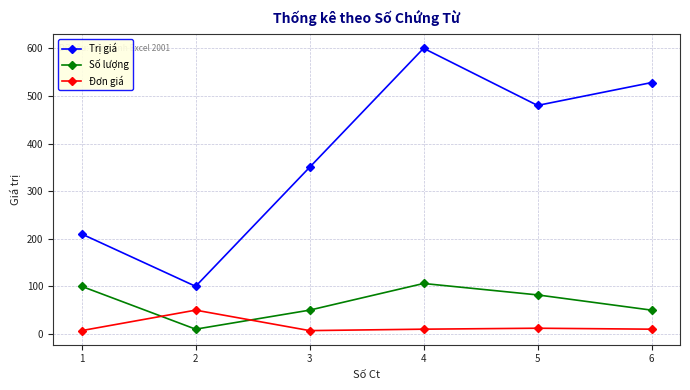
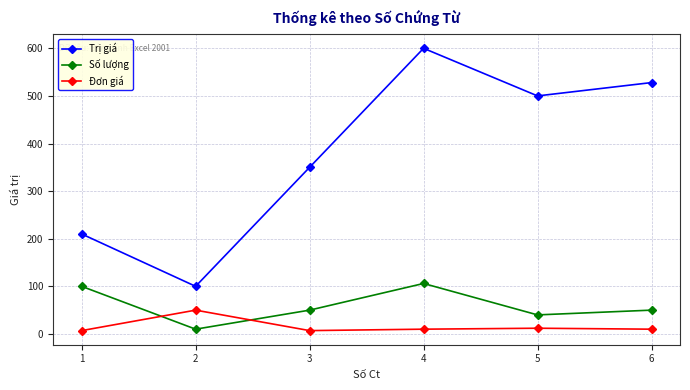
  {
    "Trị giá": {
      "1": 210,
      "2": 100,
      "3": 350,
      "4": 600,
-     "5": 480,
+     "5": 500,
      "6": 530
    },
    "Số lượng": {
      "1": 100,
      "2": 10,
      "3": 50,
      "4": 110,
-     "5": 80,
+     "5": 40,
      "6": 50
    },
    "Đơn giá": {
      "1": 10,
      "2": 50,
      "3": 10,
      "4": 10,
      "5": 10,
      "6": 10
    }
  }
